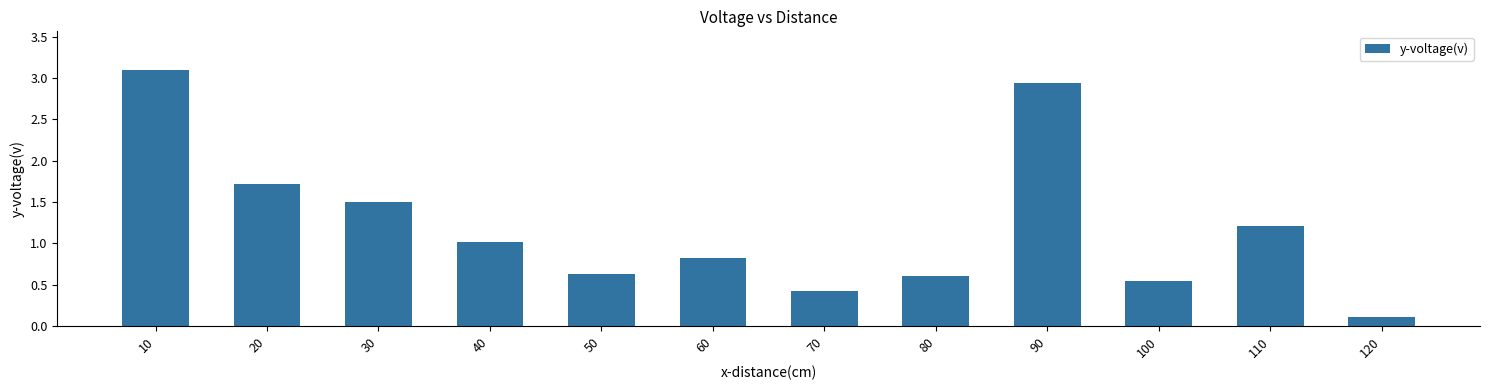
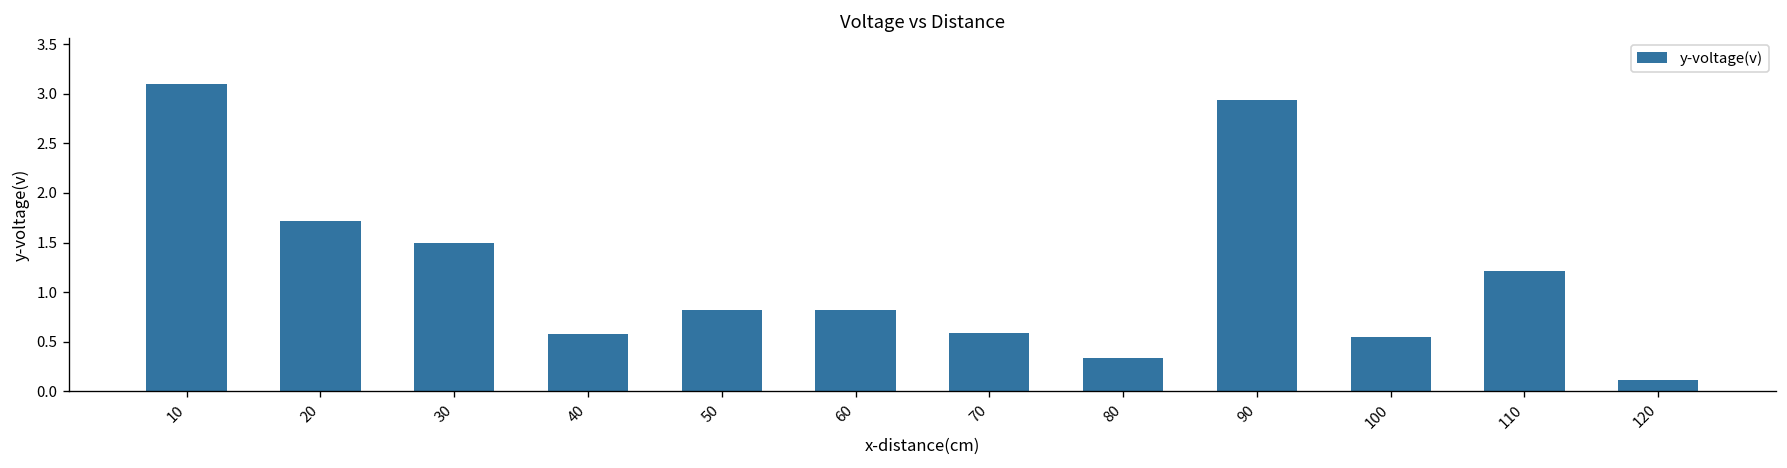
  {
    "10": 3.1,
    "20": 1.7,
    "30": 1.5,
-   "40": 1.0,
-   "50": 0.6,
+   "40": 0.6,
+   "50": 0.8,
    "60": 0.8,
-   "70": 0.4,
-   "80": 0.6,
+   "70": 0.6,
+   "80": 0.3,
    "90": 2.9,
    "100": 0.6,
    "110": 1.2,
    "120": 0.1
  }
